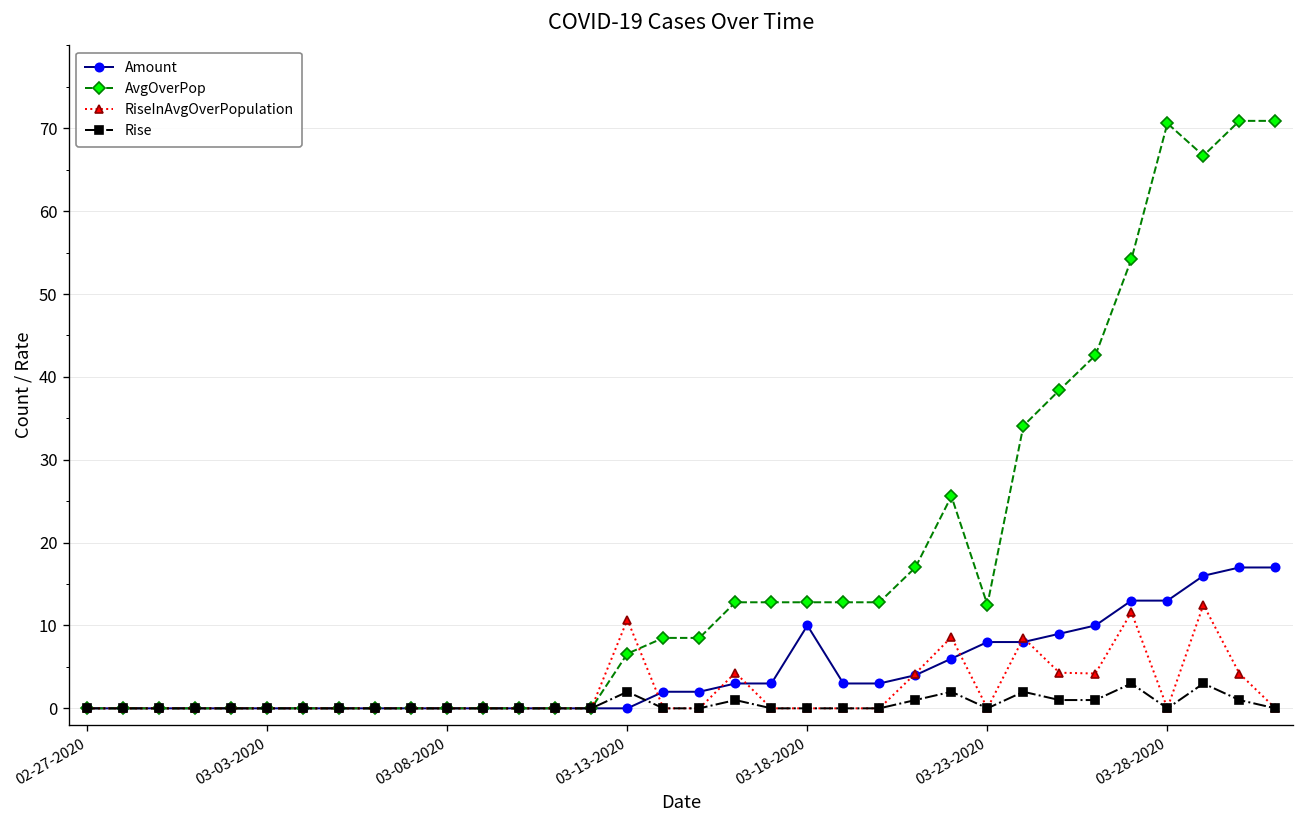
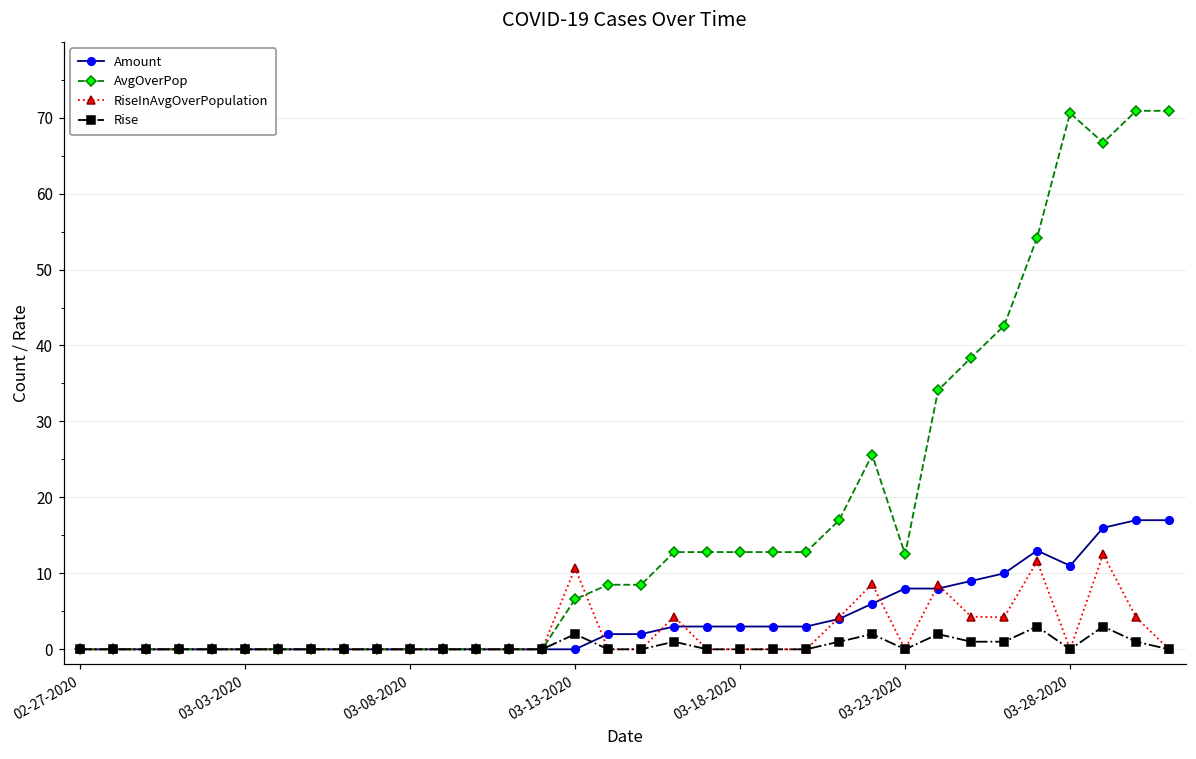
  {
    "Amount": {
      "03-13-2020": 0,
-     "03-18-2020": 10,
+     "03-18-2020": 3,
      "03-23-2020": 8,
-     "03-28-2020": 13
+     "03-28-2020": 11
    },
    "AvgOverPop": {
      "03-13-2020": 7,
      "03-18-2020": 13,
      "03-23-2020": 13,
      "03-28-2020": 71
    },
    "RiseInAvgOverPopulation": {
      "03-13-2020": 11
    },
    "Rise": {
      "03-13-2020": 2
    }
  }
